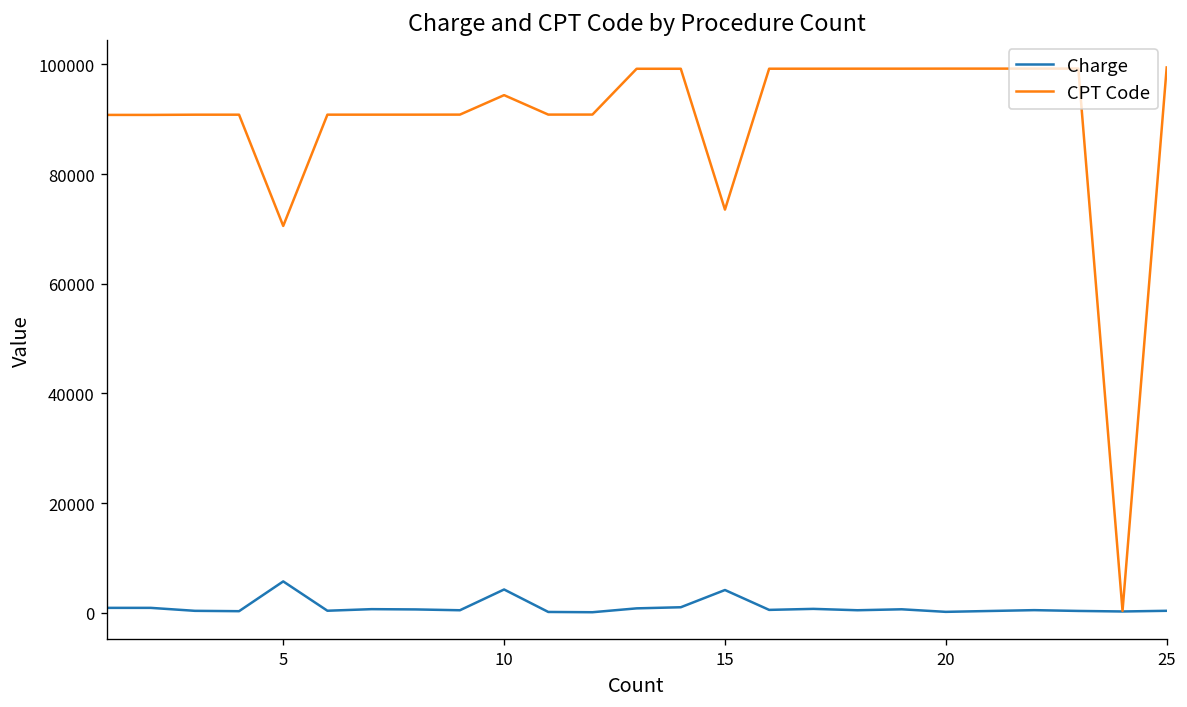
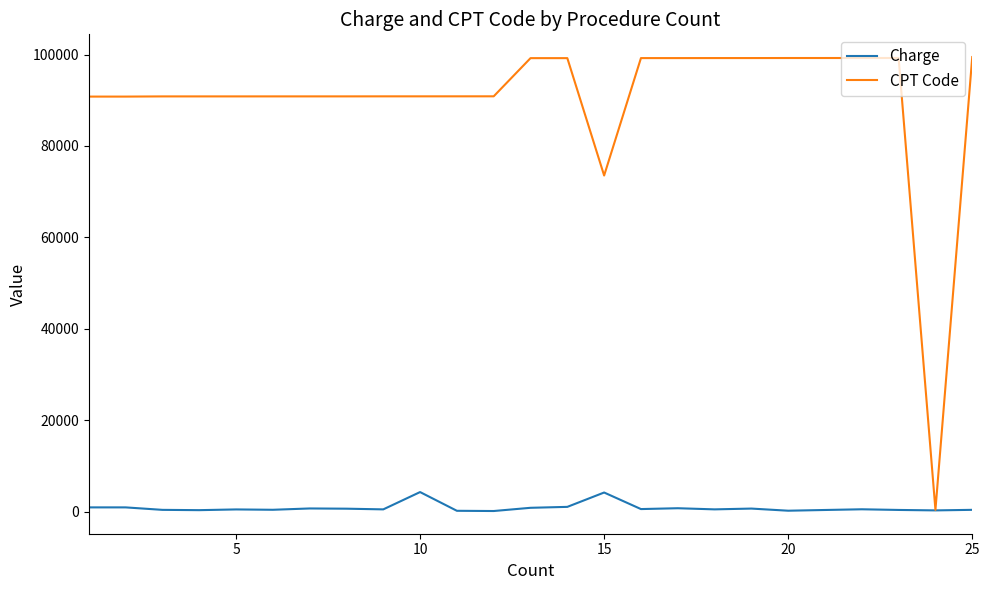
  {
    "Charge": {
-     "5": 6000,
+     "5": 0,
      "10": 4000,
      "15": 4000,
      "20": 0,
      "25": 0
    },
    "CPT Code": {
-     "5": 71000,
-     "10": 94000,
+     "5": 91000,
+     "10": 91000,
      "15": 74000,
      "20": 99000,
      "25": 99000
    }
  }
